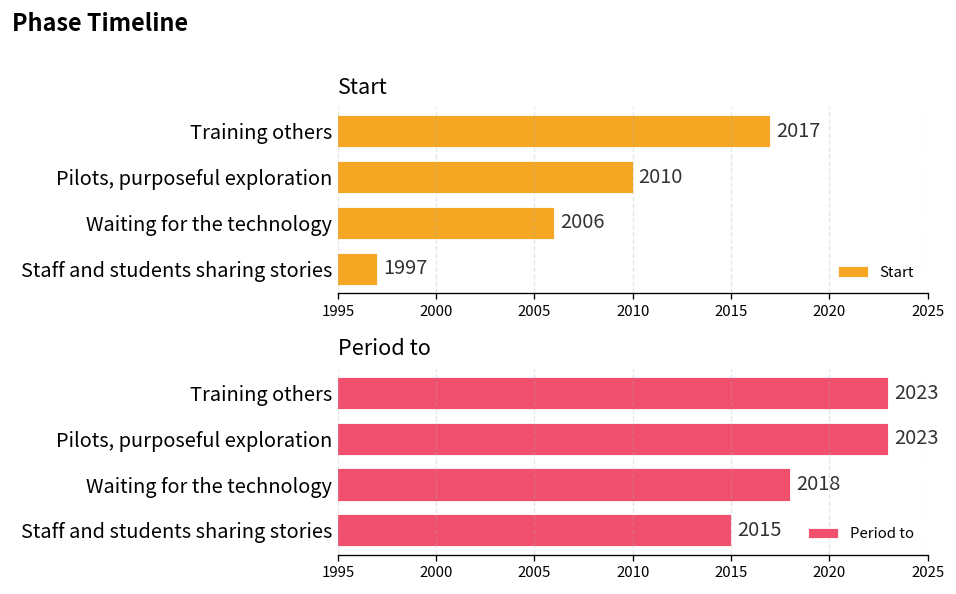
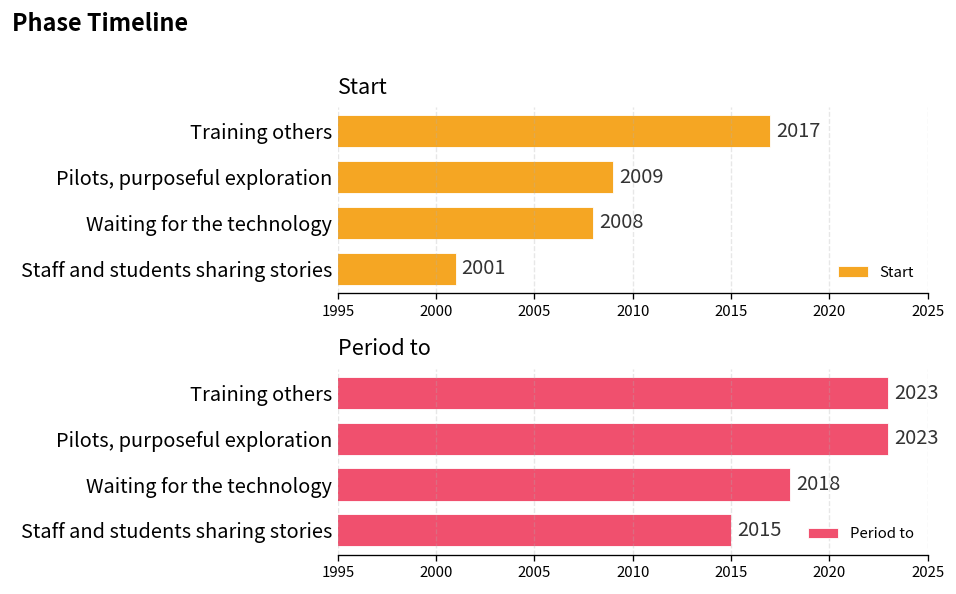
  {
    "Start": {
      "Training others": 2017,
-     "Pilots, purposeful exploration": 2010,
-     "Waiting for the technology": 2006,
-     "Staff and students sharing stories": 1997
+     "Pilots, purposeful exploration": 2009,
+     "Waiting for the technology": 2008,
+     "Staff and students sharing stories": 2001
    },
    "Period to": {
      "Training others": 2023,
      "Pilots, purposeful exploration": 2023,
      "Waiting for the technology": 2018,
      "Staff and students sharing stories": 2015
    }
  }
